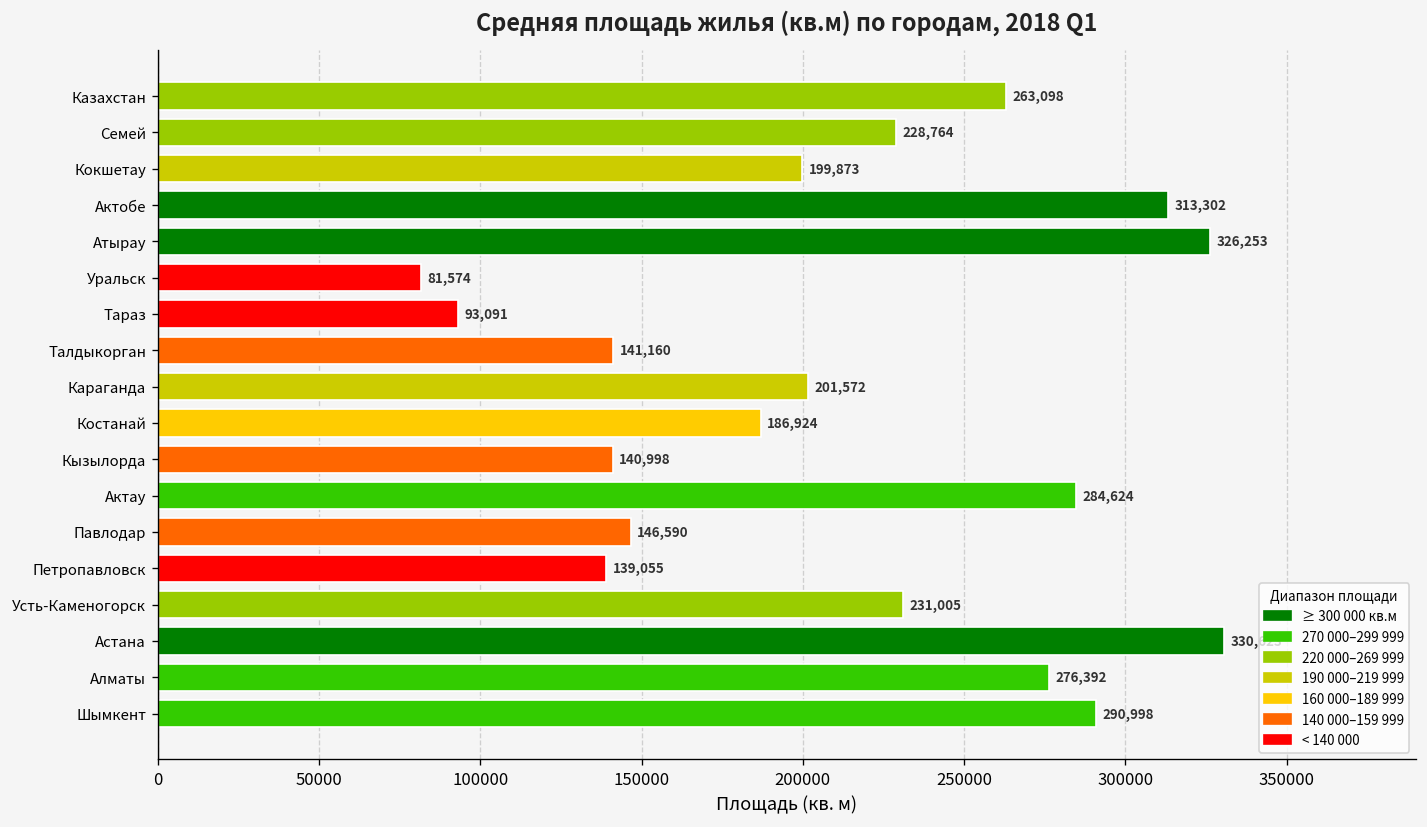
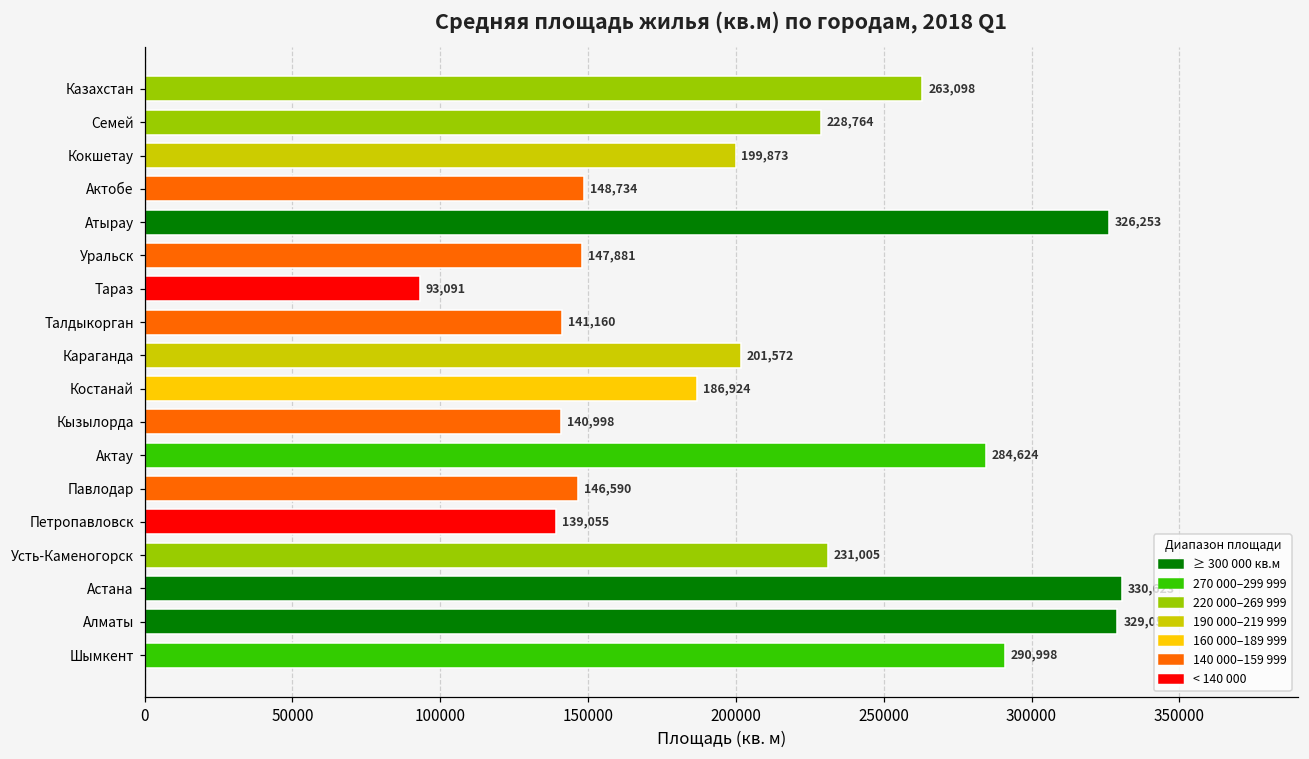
  {
    "Казахстан": "263,098",
    "Семей": "228,764",
    "Кокшетау": "199,873",
-   "Актобе": "313,302",
+   "Актобе": "148,734",
    "Атырау": "326,253",
-   "Уральск": "81,574",
+   "Уральск": "147,881",
    "Тараз": "93,091",
    "Талдыкорган": "141,160",
    "Караганда": "201,572",
    "Костанай": "186,924",
    "Кызылорда": "140,998",
    "Актау": "284,624",
    "Павлодар": "146,590",
    "Петропавловск": "139,055",
    "Усть-Каменогорск": "231,005",
-   "Алматы": "276000",
+   "Алматы": "329000",
    "Шымкент": "290,998"
  }
